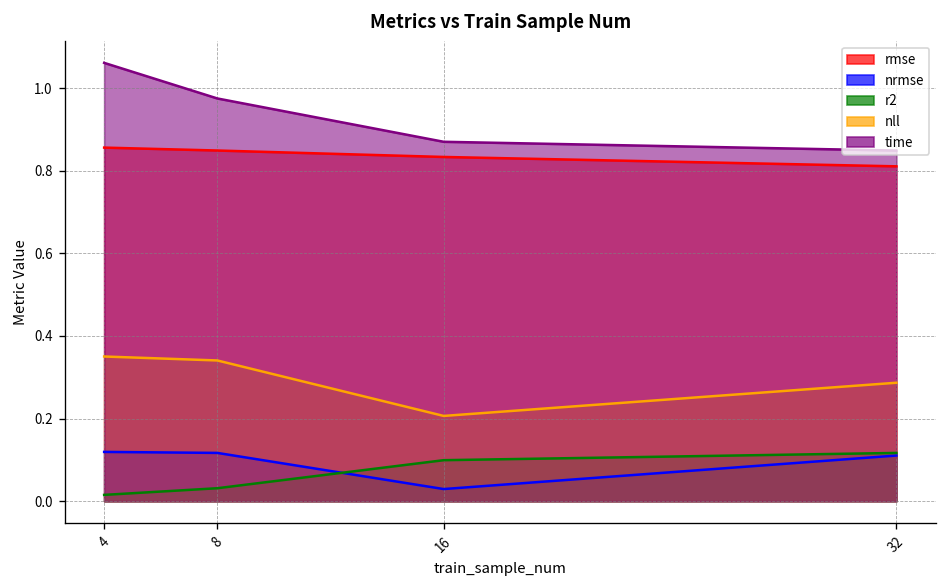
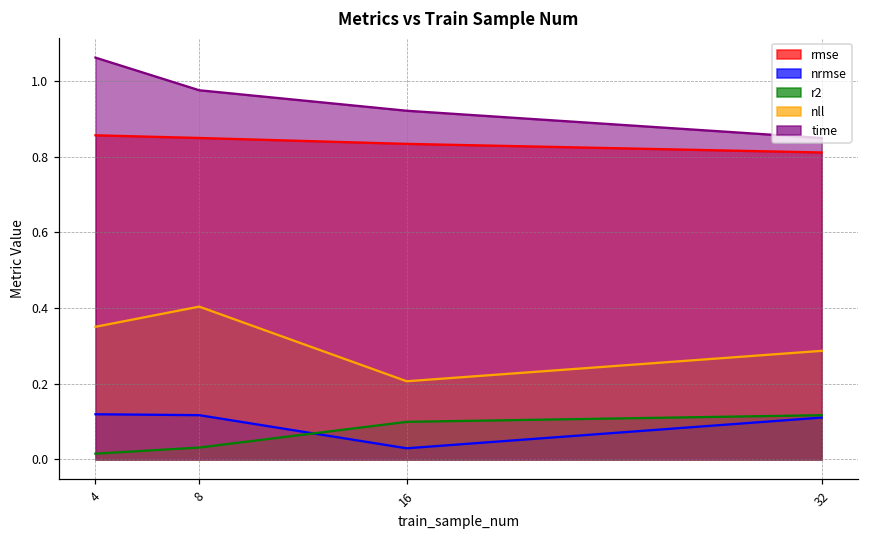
  {
    "rmse": {
      "4": 0.86,
      "8": 0.85,
      "16": 0.83,
      "32": 0.81
    },
    "nrmse": {
      "4": 0.12,
      "8": 0.12,
      "16": 0.03
    },
    "r2": {
      "4": 0.02,
      "8": 0.03,
      "16": 0.10
    },
    "nll": {
      "4": 0.35,
-     "8": 0.34,
+     "8": 0.40,
      "16": 0.21,
      "32": 0.29
    },
    "time": {
      "4": 1.06,
      "8": 0.98,
-     "16": 0.87,
+     "16": 0.92,
      "32": 0.85
    }
  }
